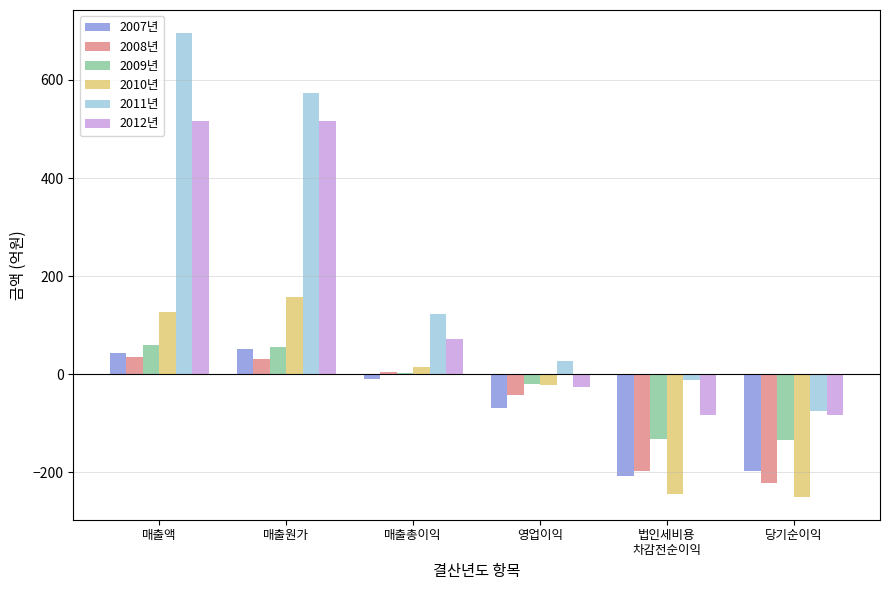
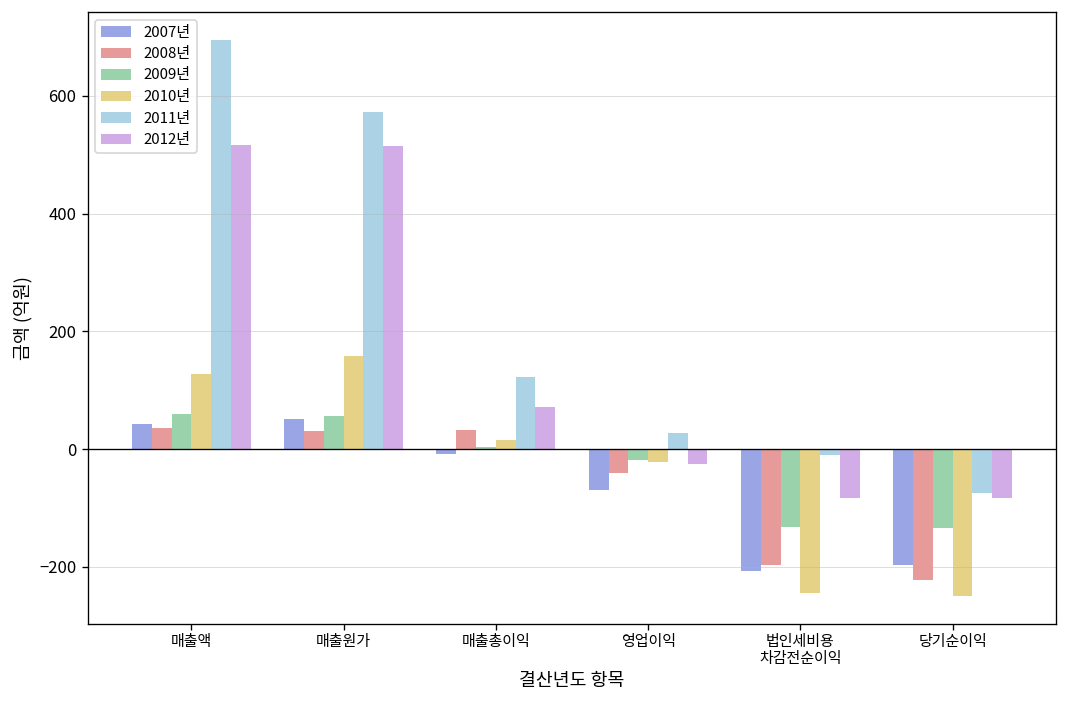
  {
    "2007년": {
      "매출액": 40,
      "매출원가": 50,
      "매출총이익": -10,
      "영업이익": -70,
      "법인세비용 차감전순이익": -210,
      "당기순이익": -200
    },
    "2008년": {
      "매출액": 40,
      "매출원가": 30,
-     "매출총이익": 0,
+     "매출총이익": 30,
      "영업이익": -40,
      "법인세비용 차감전순이익": -200,
      "당기순이익": -220
    },
    "2009년": {
      "매출액": 60,
      "매출원가": 60,
      "영업이익": -20,
      "법인세비용 차감전순이익": -130,
      "당기순이익": -130
    },
    "2010년": {
      "매출액": 130,
      "매출원가": 160,
      "매출총이익": 20,
      "영업이익": -20,
      "법인세비용 차감전순이익": -240,
      "당기순이익": -250
    },
    "2011년": {
      "매출액": 700,
      "매출원가": 570,
      "매출총이익": 120,
      "영업이익": 30,
      "법인세비용 차감전순이익": -10,
      "당기순이익": -70
    },
    "2012년": {
      "매출액": 520,
      "매출원가": 520,
      "매출총이익": 70,
      "영업이익": -20,
      "법인세비용 차감전순이익": -80,
      "당기순이익": -80
    }
  }
